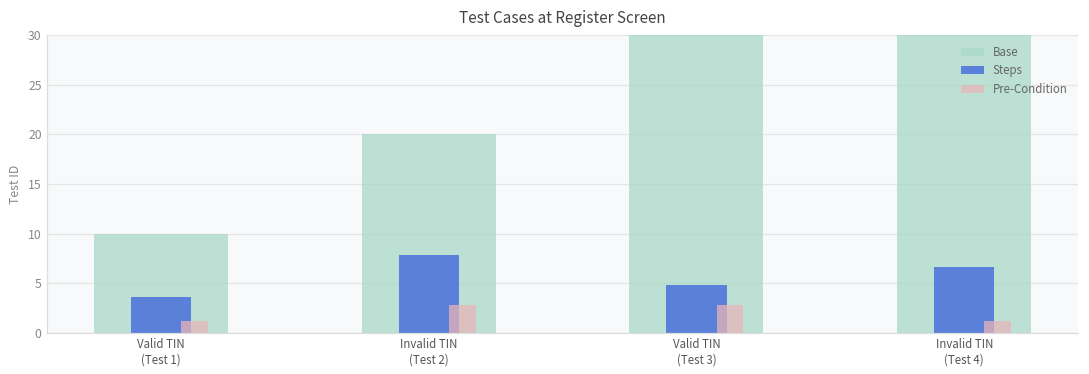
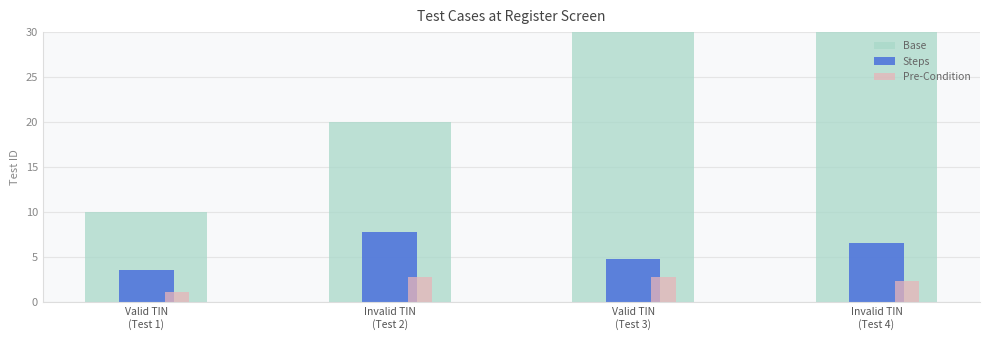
  {
    "Base": {
      "Valid TIN (Test 1)": 10,
      "Invalid TIN (Test 2)": 20,
      "Valid TIN (Test 3)": 30
    },
    "Pre-Condition": {
-     "Invalid TIN (Test 4)": 1
+     "Invalid TIN (Test 4)": 2
    }
  }
